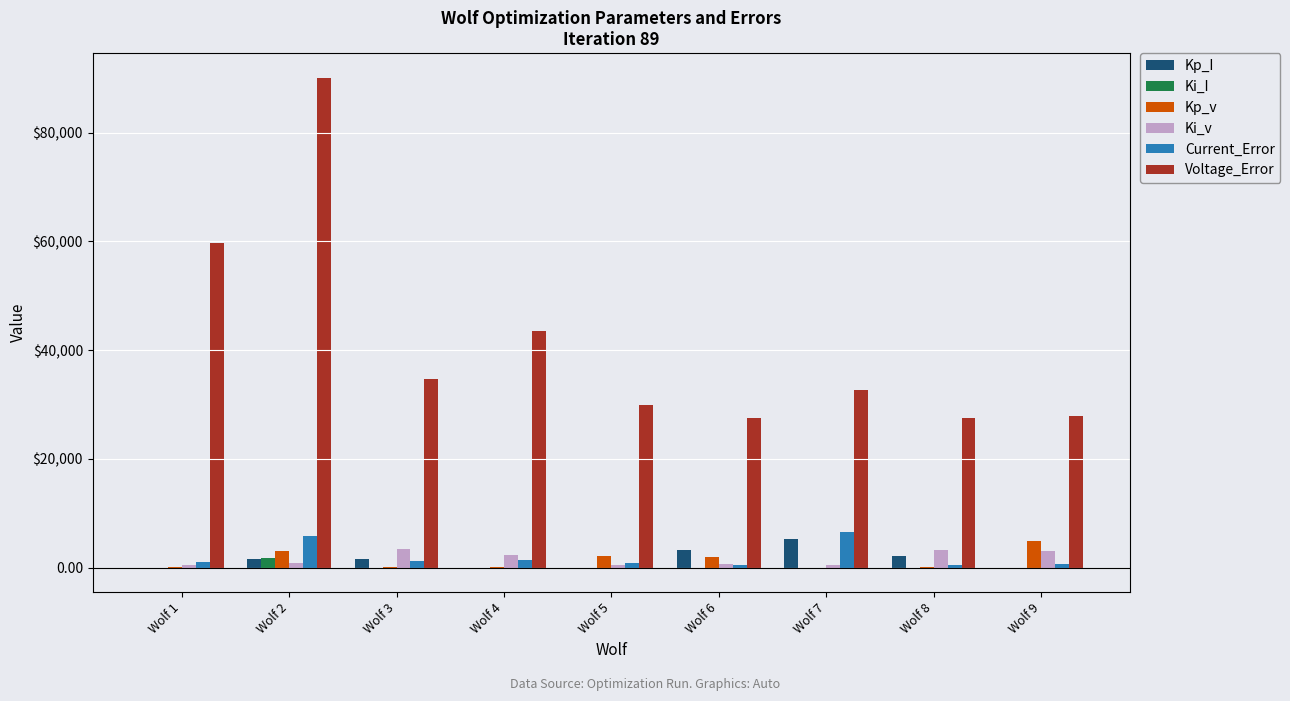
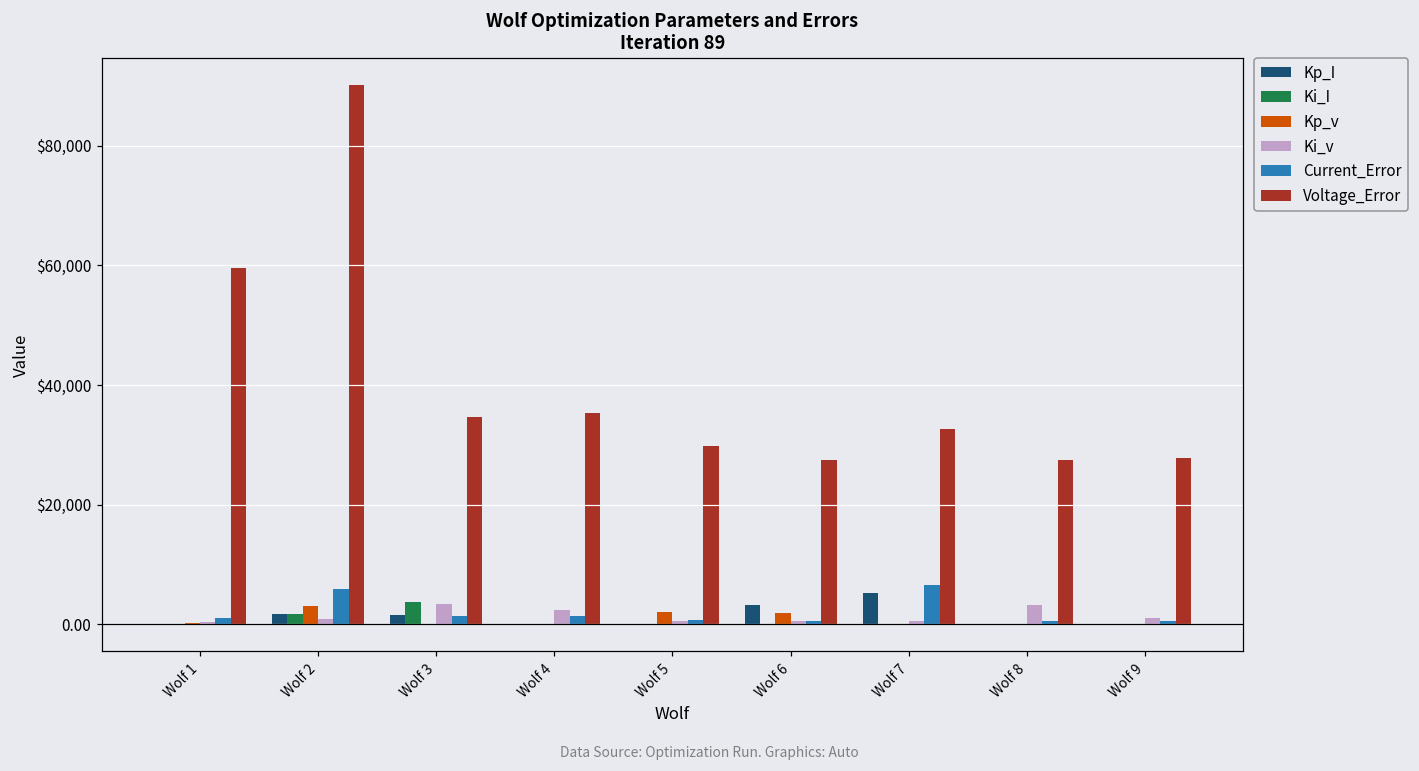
  {
    "Kp_I": {
      "Wolf 2": "$2,000",
      "Wolf 3": "$2,000",
      "Wolf 6": "$3,000",
      "Wolf 7": "$5,000",
-     "Wolf 8": "$2,000"
+     "Wolf 8": "$0"
    },
    "Ki_I": {
      "Wolf 2": "$2,000",
-     "Wolf 3": "$0"
+     "Wolf 3": "$4,000"
    },
    "Kp_v": {
      "Wolf 2": "$3,000",
      "Wolf 5": "$2,000",
      "Wolf 6": "$2,000",
-     "Wolf 9": "$5,000"
+     "Wolf 9": "$0"
    },
    "Ki_v": {
      "Wolf 2": "$1,000",
      "Wolf 3": "$3,000",
      "Wolf 4": "$2,000",
      "Wolf 5": "$1,000",
      "Wolf 6": "$1,000",
      "Wolf 7": "$1,000",
      "Wolf 8": "$3,000",
-     "Wolf 9": "$3,000"
+     "Wolf 9": "$1,000"
    },
    "Current_Error": {
      "Wolf 1": "$1,000",
      "Wolf 2": "$6,000",
      "Wolf 3": "$1,000",
      "Wolf 4": "$1,000",
      "Wolf 5": "$1,000",
      "Wolf 6": "$1,000",
      "Wolf 7": "$7,000",
      "Wolf 8": "$1,000",
      "Wolf 9": "$1,000"
    },
    "Voltage_Error": {
      "Wolf 1": "$60,000",
      "Wolf 2": "$90,000",
      "Wolf 3": "$35,000",
-     "Wolf 4": "$43,000",
+     "Wolf 4": "$35,000",
      "Wolf 5": "$30,000",
      "Wolf 6": "$27,000",
      "Wolf 7": "$33,000",
      "Wolf 8": "$27,000",
      "Wolf 9": "$28,000"
    }
  }
